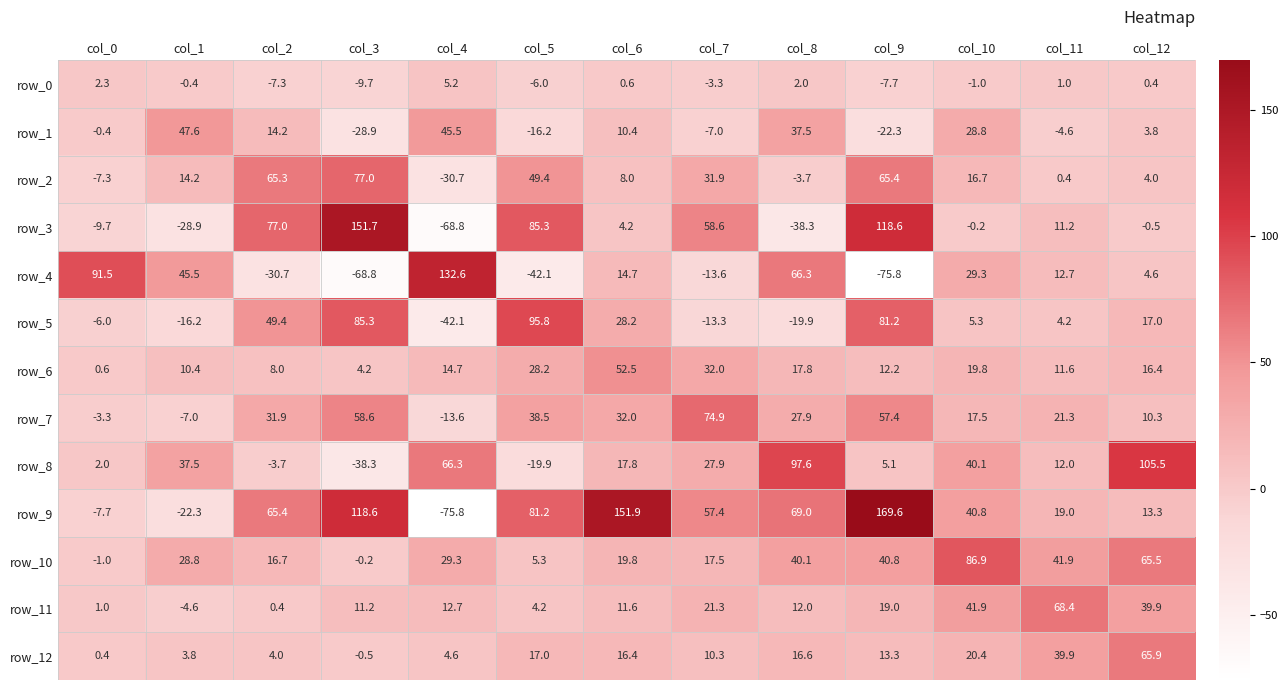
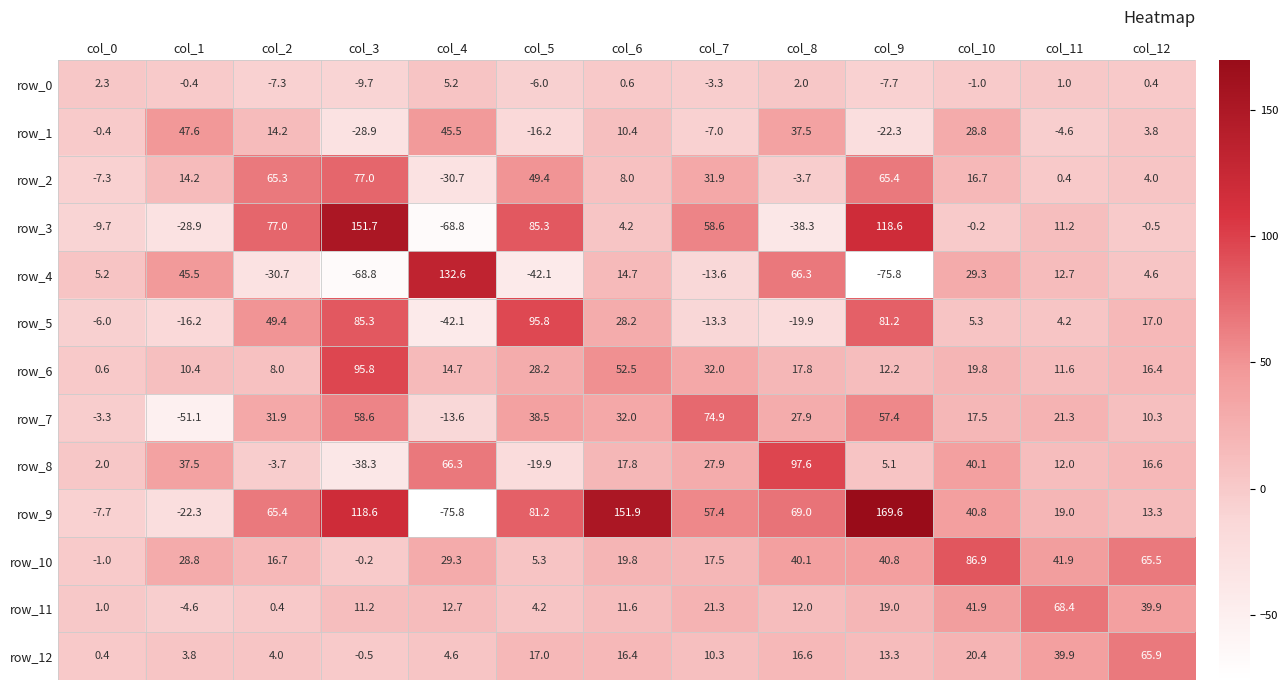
  {
    "row_0": {
      "col_0": 2.3,
      "col_1": -0.4,
      "col_2": -7.3,
      "col_3": -9.7,
      "col_4": 5.2,
      "col_5": -6.0,
      "col_6": 0.6,
      "col_7": -3.3,
      "col_8": 2.0,
      "col_9": -7.7,
      "col_10": -1.0,
      "col_11": 1.0,
      "col_12": 0.4
    },
    "row_1": {
      "col_0": -0.4,
      "col_1": 47.6,
      "col_2": 14.2,
      "col_3": -28.9,
      "col_4": 45.5,
      "col_5": -16.2,
      "col_6": 10.4,
      "col_7": -7.0,
      "col_8": 37.5,
      "col_9": -22.3,
      "col_10": 28.8,
      "col_11": -4.6,
      "col_12": 3.8
    },
    "row_2": {
      "col_0": -7.3,
      "col_1": 14.2,
      "col_2": 65.3,
      "col_3": 77.0,
      "col_4": -30.7,
      "col_5": 49.4,
      "col_6": 8.0,
      "col_7": 31.9,
      "col_8": -3.7,
      "col_9": 65.4,
      "col_10": 16.7,
      "col_11": 0.4,
      "col_12": 4.0
    },
    "row_3": {
      "col_0": -9.7,
      "col_1": -28.9,
      "col_2": 77.0,
      "col_3": 151.7,
      "col_4": -68.8,
      "col_5": 85.3,
      "col_6": 4.2,
      "col_7": 58.6,
      "col_8": -38.3,
      "col_9": 118.6,
      "col_10": -0.2,
      "col_11": 11.2,
      "col_12": -0.5
    },
    "row_4": {
-     "col_0": 91.5,
+     "col_0": 5.2,
      "col_1": 45.5,
      "col_2": -30.7,
      "col_3": -68.8,
      "col_4": 132.6,
      "col_5": -42.1,
      "col_6": 14.7,
      "col_7": -13.6,
      "col_8": 66.3,
      "col_9": -75.8,
      "col_10": 29.3,
      "col_11": 12.7,
      "col_12": 4.6
    },
    "row_5": {
      "col_0": -6.0,
      "col_1": -16.2,
      "col_2": 49.4,
      "col_3": 85.3,
      "col_4": -42.1,
      "col_5": 95.8,
      "col_6": 28.2,
      "col_7": -13.3,
      "col_8": -19.9,
      "col_9": 81.2,
      "col_10": 5.3,
      "col_11": 4.2,
      "col_12": 17.0
    },
    "row_6": {
      "col_0": 0.6,
      "col_1": 10.4,
      "col_2": 8.0,
-     "col_3": 4.2,
+     "col_3": 95.8,
      "col_4": 14.7,
      "col_5": 28.2,
      "col_6": 52.5,
      "col_7": 32.0,
      "col_8": 17.8,
      "col_9": 12.2,
      "col_10": 19.8,
      "col_11": 11.6,
      "col_12": 16.4
    },
    "row_7": {
      "col_0": -3.3,
-     "col_1": -7.0,
+     "col_1": -51.1,
      "col_2": 31.9,
      "col_3": 58.6,
      "col_4": -13.6,
      "col_5": 38.5,
      "col_6": 32.0,
      "col_7": 74.9,
      "col_8": 27.9,
      "col_9": 57.4,
      "col_10": 17.5,
      "col_11": 21.3,
      "col_12": 10.3
    },
    "row_8": {
      "col_0": 2.0,
      "col_1": 37.5,
      "col_2": -3.7,
      "col_3": -38.3,
      "col_4": 66.3,
      "col_5": -19.9,
      "col_6": 17.8,
      "col_7": 27.9,
      "col_8": 97.6,
      "col_9": 5.1,
      "col_10": 40.1,
      "col_11": 12.0,
-     "col_12": 105.5
+     "col_12": 16.6
    },
    "row_9": {
      "col_0": -7.7,
      "col_1": -22.3,
      "col_2": 65.4,
      "col_3": 118.6,
      "col_4": -75.8,
      "col_5": 81.2,
      "col_6": 151.9,
      "col_7": 57.4,
      "col_8": 69.0,
      "col_9": 169.6,
      "col_10": 40.8,
      "col_11": 19.0,
      "col_12": 13.3
    },
    "row_10": {
      "col_0": -1.0,
      "col_1": 28.8,
      "col_2": 16.7,
      "col_3": -0.2,
      "col_4": 29.3,
      "col_5": 5.3,
      "col_6": 19.8,
      "col_7": 17.5,
      "col_8": 40.1,
      "col_9": 40.8,
      "col_10": 86.9,
      "col_11": 41.9,
      "col_12": 65.5
    },
    "row_11": {
      "col_0": 1.0,
      "col_1": -4.6,
      "col_2": 0.4,
      "col_3": 11.2,
      "col_4": 12.7,
      "col_5": 4.2,
      "col_6": 11.6,
      "col_7": 21.3,
      "col_8": 12.0,
      "col_9": 19.0,
      "col_10": 41.9,
      "col_11": 68.4,
      "col_12": 39.9
    },
    "row_12": {
      "col_0": 0.4,
      "col_1": 3.8,
      "col_2": 4.0,
      "col_3": -0.5,
      "col_4": 4.6,
      "col_5": 17.0,
      "col_6": 16.4,
      "col_7": 10.3,
      "col_8": 16.6,
      "col_9": 13.3,
      "col_10": 20.4,
      "col_11": 39.9,
      "col_12": 65.9
    }
  }
